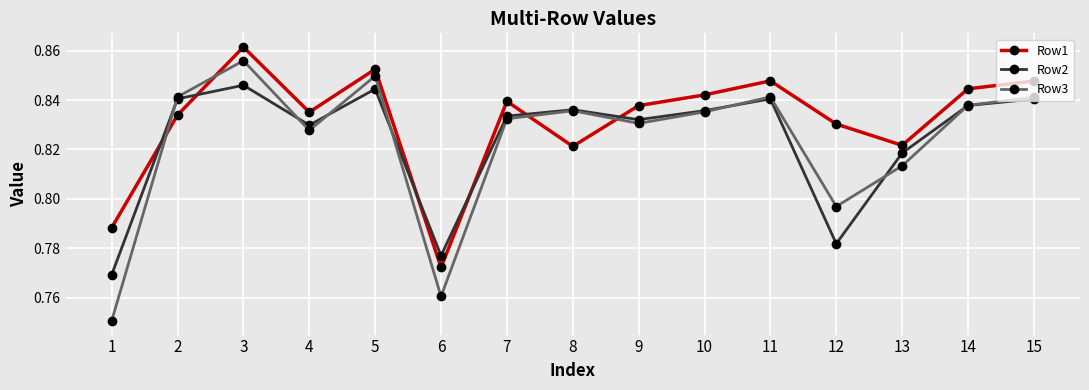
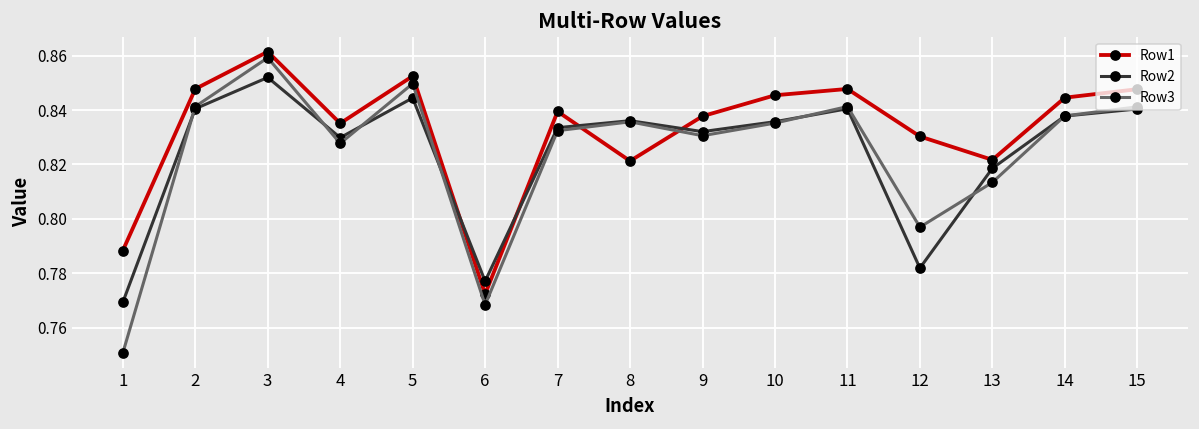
  {
    "Row1": {
      "1": 0.788,
-     "2": 0.834,
+     "2": 0.848,
      "3": 0.861,
      "4": 0.835,
      "5": 0.852,
      "6": 0.772,
      "7": 0.839,
      "8": 0.821,
      "9": 0.838,
-     "10": 0.842,
+     "10": 0.845,
      "11": 0.848,
      "12": 0.830,
      "13": 0.822,
      "14": 0.845
    },
    "Row2": {
      "1": 0.769,
-     "3": 0.846,
+     "3": 0.852,
      "4": 0.830,
      "5": 0.844,
      "6": 0.777,
      "7": 0.834,
      "9": 0.832,
      "12": 0.782,
      "13": 0.819
    },
    "Row3": {
      "1": 0.751,
-     "3": 0.856,
+     "3": 0.859,
      "4": 0.828,
      "5": 0.850,
-     "6": 0.761,
+     "6": 0.768,
      "7": 0.832,
      "9": 0.831,
      "12": 0.797,
      "13": 0.813
    }
  }
